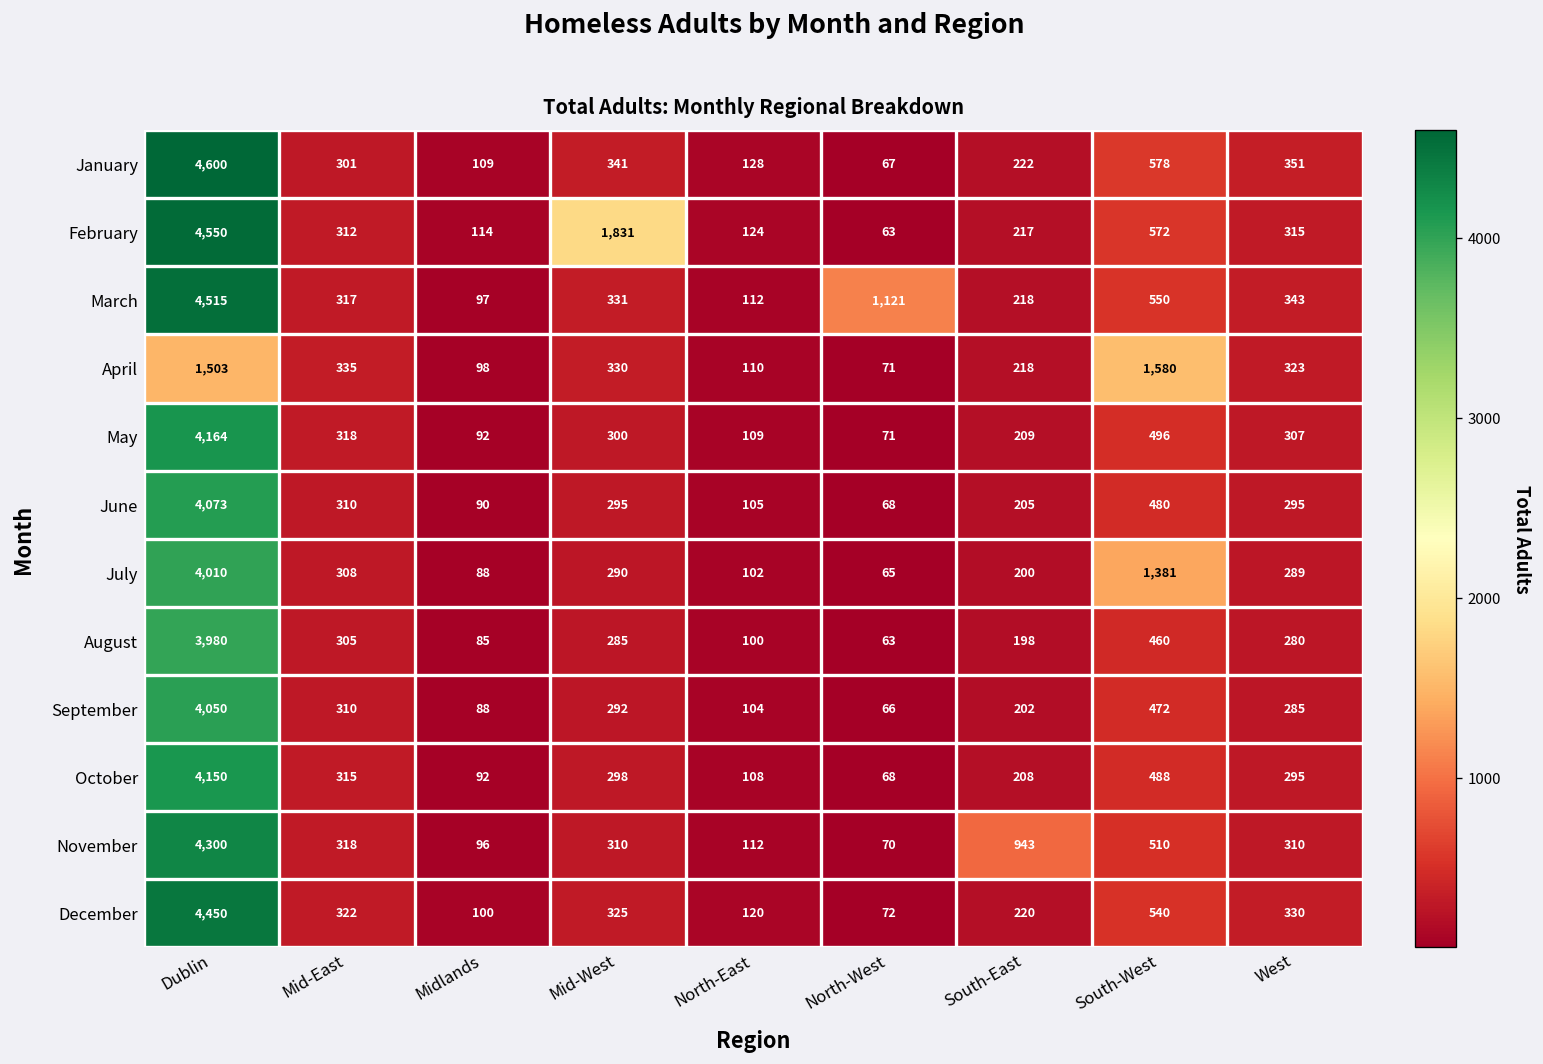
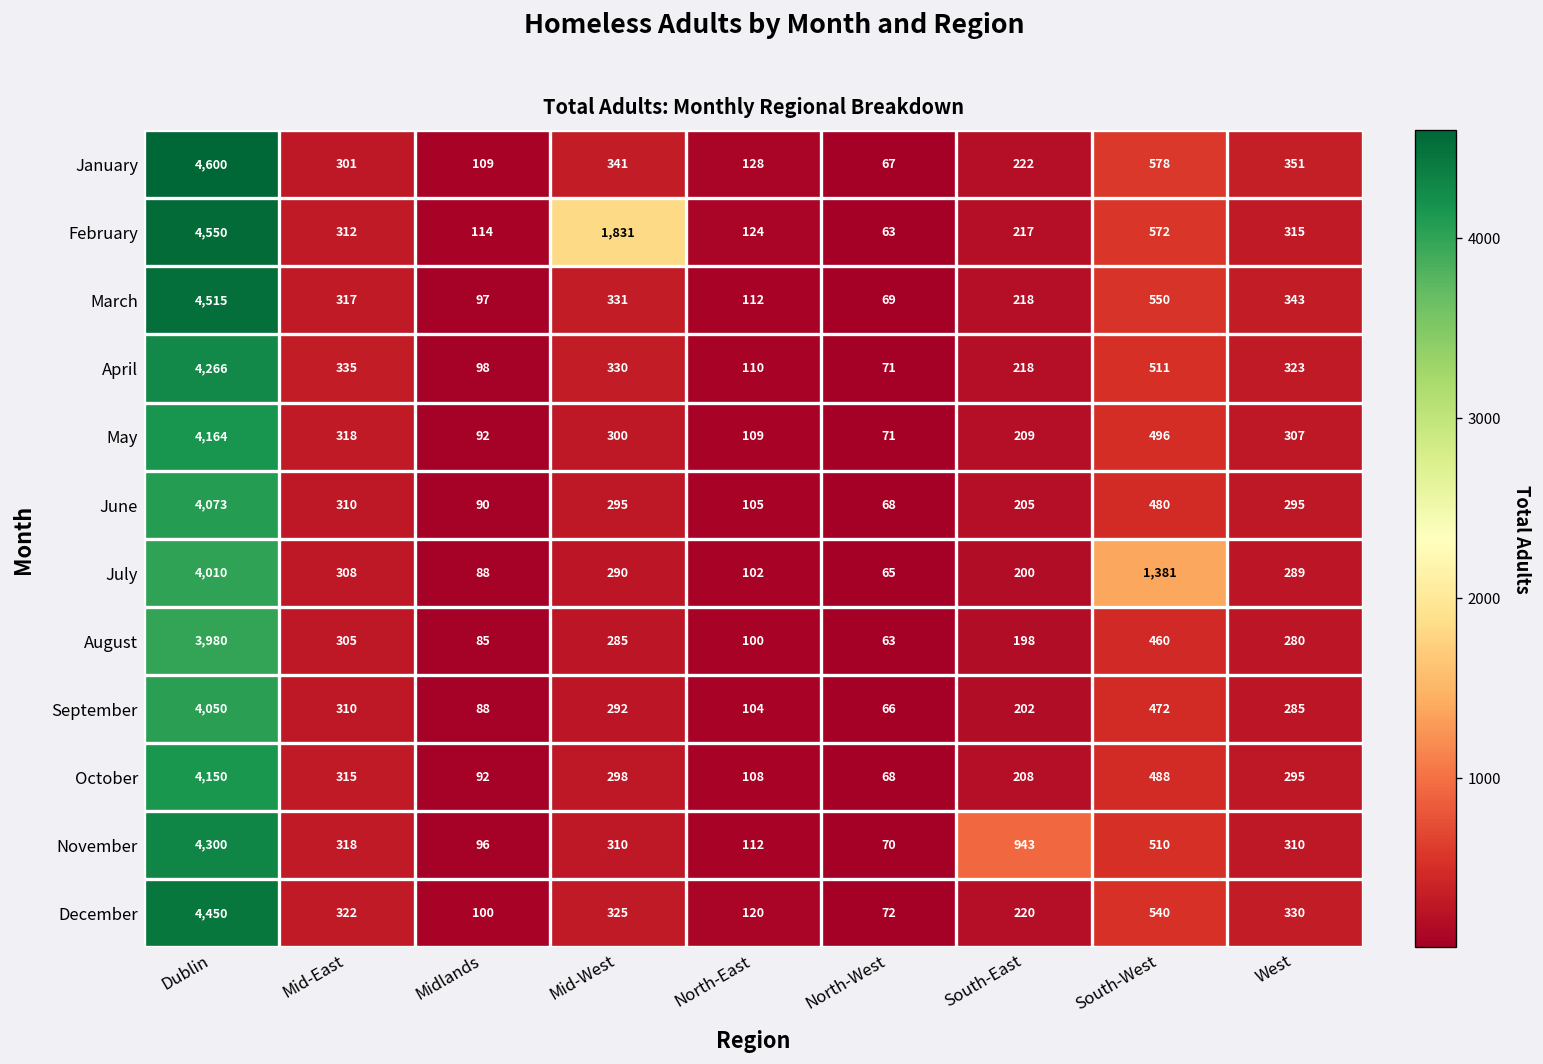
  {
    "January": {
      "Dublin": "4,600",
      "Mid-East": "301",
      "Midlands": "109",
      "Mid-West": "341",
      "North-East": "128",
      "North-West": "67",
      "South-East": "222",
      "South-West": "578",
      "West": "351"
    },
    "February": {
      "Dublin": "4,550",
      "Mid-East": "312",
      "Midlands": "114",
      "Mid-West": "1,831",
      "North-East": "124",
      "North-West": "63",
      "South-East": "217",
      "South-West": "572",
      "West": "315"
    },
    "March": {
      "Dublin": "4,515",
      "Mid-East": "317",
      "Midlands": "97",
      "Mid-West": "331",
      "North-East": "112",
-     "North-West": "1,121",
+     "North-West": "69",
      "South-East": "218",
      "South-West": "550",
      "West": "343"
    },
    "April": {
-     "Dublin": "1,503",
+     "Dublin": "4,266",
      "Mid-East": "335",
      "Midlands": "98",
      "Mid-West": "330",
      "North-East": "110",
      "North-West": "71",
      "South-East": "218",
-     "South-West": "1,580",
+     "South-West": "511",
      "West": "323"
    },
    "May": {
      "Dublin": "4,164",
      "Mid-East": "318",
      "Midlands": "92",
      "Mid-West": "300",
      "North-East": "109",
      "North-West": "71",
      "South-East": "209",
      "South-West": "496",
      "West": "307"
    },
    "June": {
      "Dublin": "4,073",
      "Mid-East": "310",
      "Midlands": "90",
      "Mid-West": "295",
      "North-East": "105",
      "North-West": "68",
      "South-East": "205",
      "South-West": "480",
      "West": "295"
    },
    "July": {
      "Dublin": "4,010",
      "Mid-East": "308",
      "Midlands": "88",
      "Mid-West": "290",
      "North-East": "102",
      "North-West": "65",
      "South-East": "200",
      "South-West": "1,381",
      "West": "289"
    },
    "August": {
      "Dublin": "3,980",
      "Mid-East": "305",
      "Midlands": "85",
      "Mid-West": "285",
      "North-East": "100",
      "North-West": "63",
      "South-East": "198",
      "South-West": "460",
      "West": "280"
    },
    "September": {
      "Dublin": "4,050",
      "Mid-East": "310",
      "Midlands": "88",
      "Mid-West": "292",
      "North-East": "104",
      "North-West": "66",
      "South-East": "202",
      "South-West": "472",
      "West": "285"
    },
    "October": {
      "Dublin": "4,150",
      "Mid-East": "315",
      "Midlands": "92",
      "Mid-West": "298",
      "North-East": "108",
      "North-West": "68",
      "South-East": "208",
      "South-West": "488",
      "West": "295"
    },
    "November": {
      "Dublin": "4,300",
      "Mid-East": "318",
      "Midlands": "96",
      "Mid-West": "310",
      "North-East": "112",
      "North-West": "70",
      "South-East": "943",
      "South-West": "510",
      "West": "310"
    },
    "December": {
      "Dublin": "4,450",
      "Mid-East": "322",
      "Midlands": "100",
      "Mid-West": "325",
      "North-East": "120",
      "North-West": "72",
      "South-East": "220",
      "South-West": "540",
      "West": "330"
    }
  }
